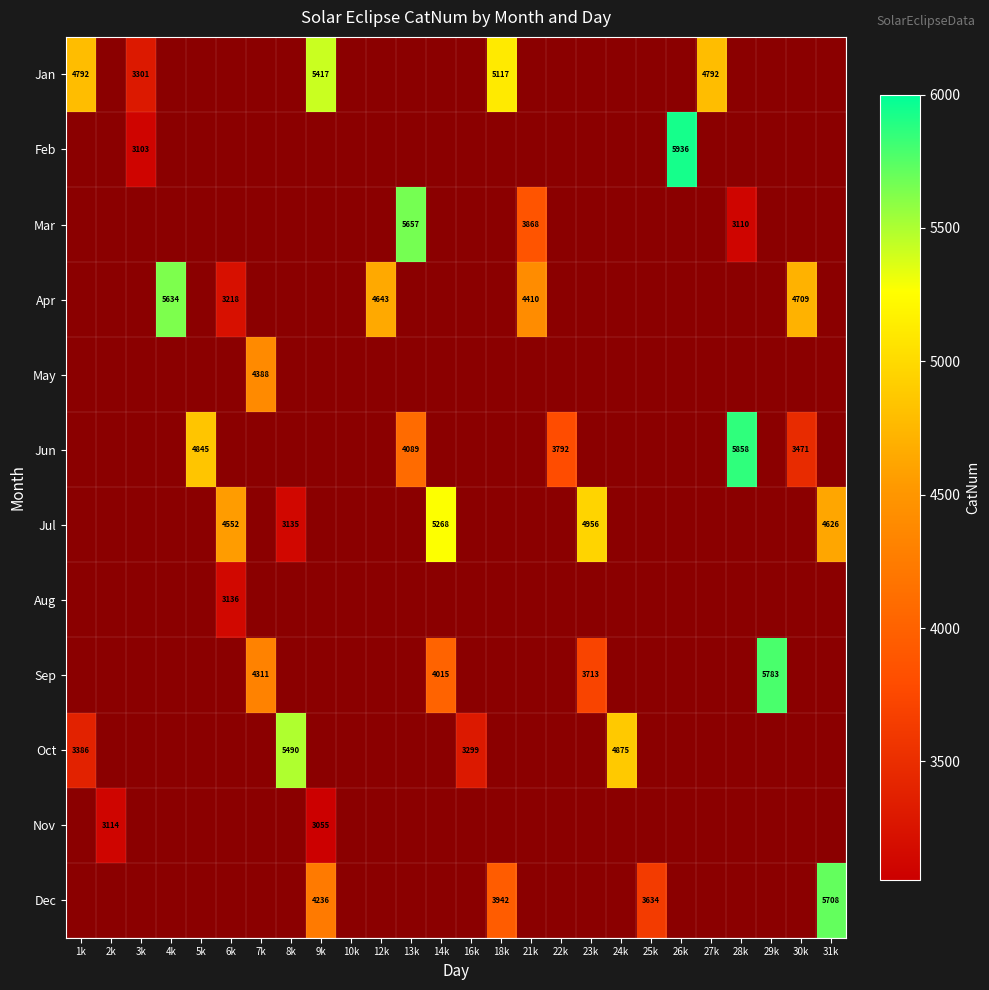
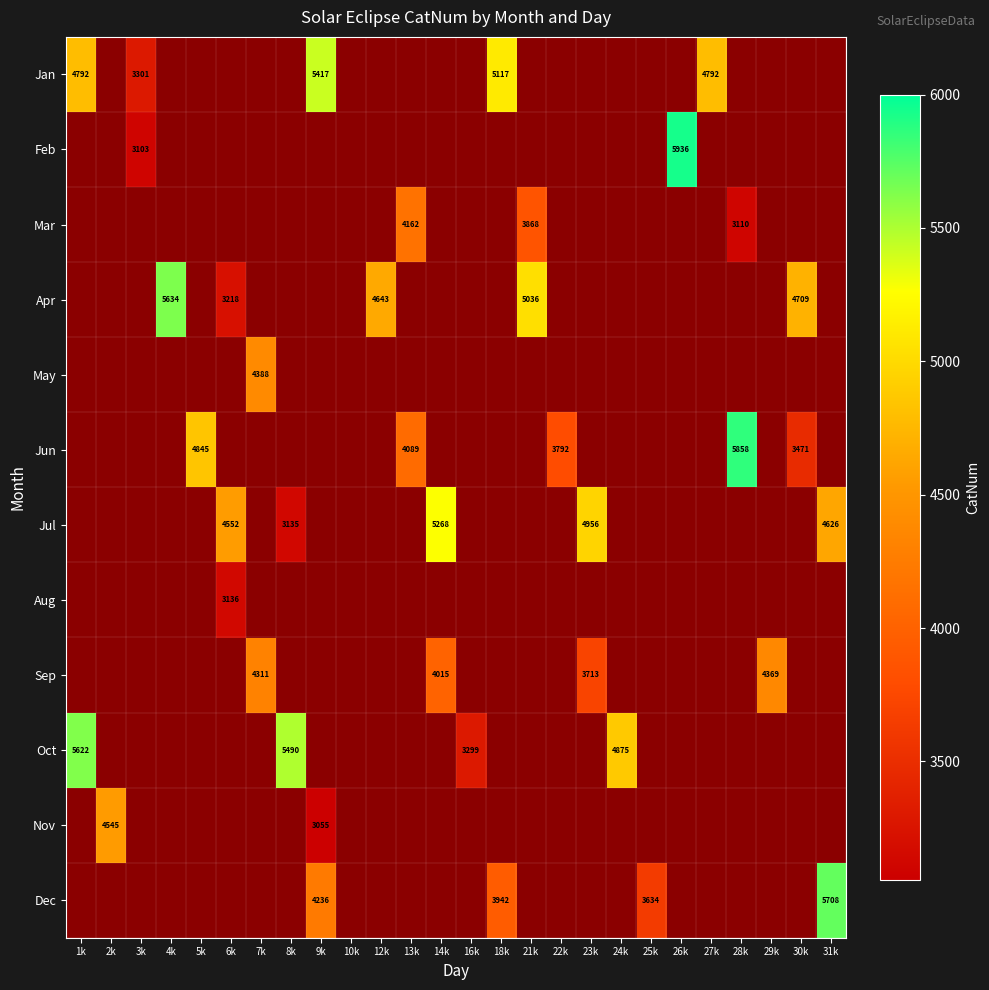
  {
    "Jan": {
      "1k": 4792,
      "3k": 3301,
      "9k": 5417,
      "18k": 5117,
      "27k": 4792
    },
    "Feb": {
      "3k": 3103,
      "26k": 5936
    },
    "Mar": {
-     "13k": 5657,
+     "13k": 4162,
      "21k": 3868,
      "28k": 3110
    },
    "Apr": {
      "4k": 5634,
      "6k": 3218,
      "12k": 4643,
-     "21k": 4410,
+     "21k": 5036,
      "30k": 4709
    },
    "May": {
      "7k": 4388
    },
    "Jun": {
      "5k": 4845,
      "13k": 4089,
      "22k": 3792,
      "28k": 5858,
      "30k": 3471
    },
    "Jul": {
      "6k": 4552,
      "8k": 3135,
      "14k": 5268,
      "23k": 4956,
      "31k": 4626
    },
    "Aug": {
      "6k": 3136
    },
    "Sep": {
      "7k": 4311,
      "14k": 4015,
      "23k": 3713,
-     "29k": 5783
+     "29k": 4369
    },
    "Oct": {
-     "1k": 3386,
+     "1k": 5622,
      "8k": 5490,
      "16k": 3299,
      "24k": 4875
    },
    "Nov": {
-     "2k": 3114,
+     "2k": 4545,
      "9k": 3055
    },
    "Dec": {
      "9k": 4236,
      "18k": 3942,
      "25k": 3634,
      "31k": 5708
    }
  }
